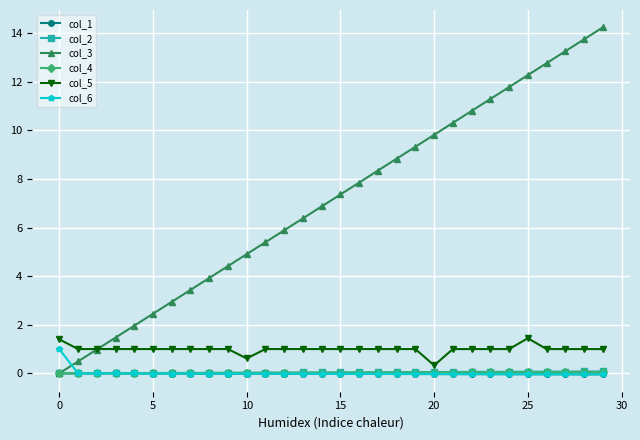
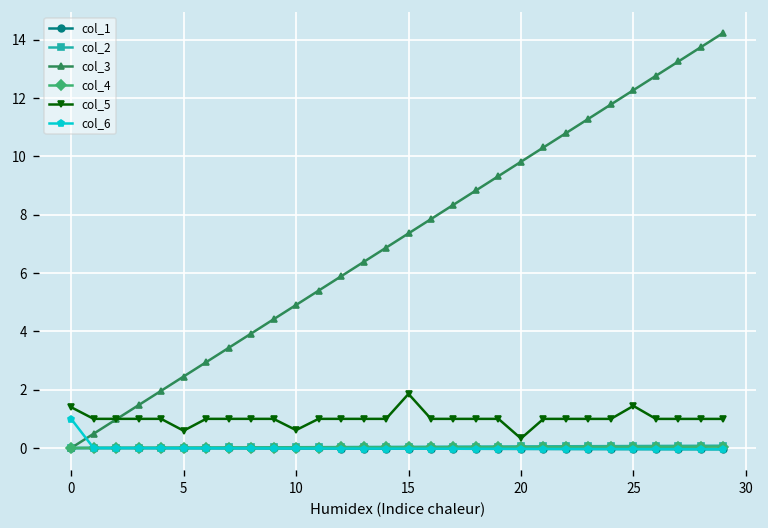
  {
    "col_5": {
      "0": 1.4,
-     "5": 1.0,
+     "5": 0.6,
      "10": 0.6,
-     "15": 1.0,
+     "15": 1.9,
      "20": 0.3,
      "25": 1.4
    }
  }
